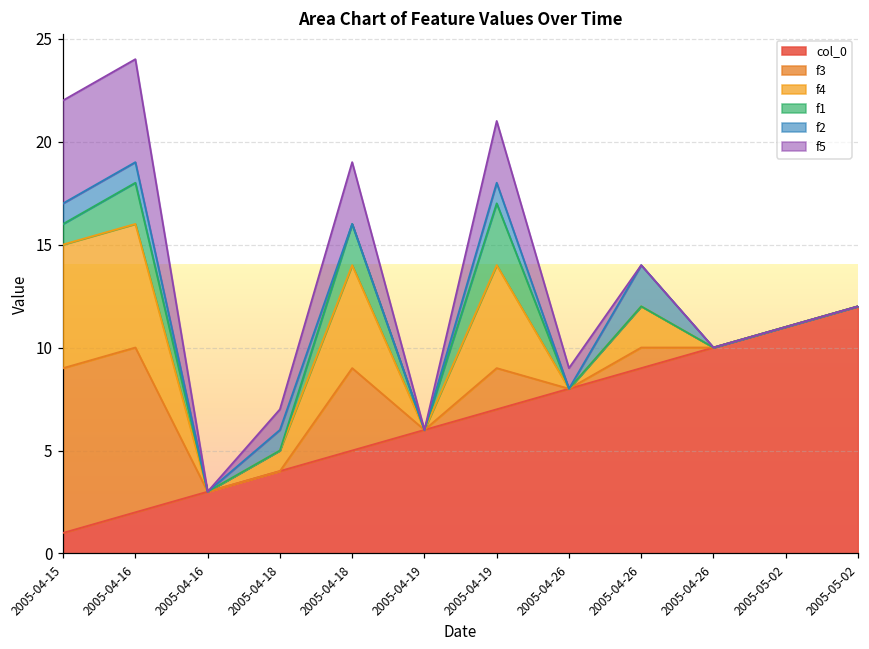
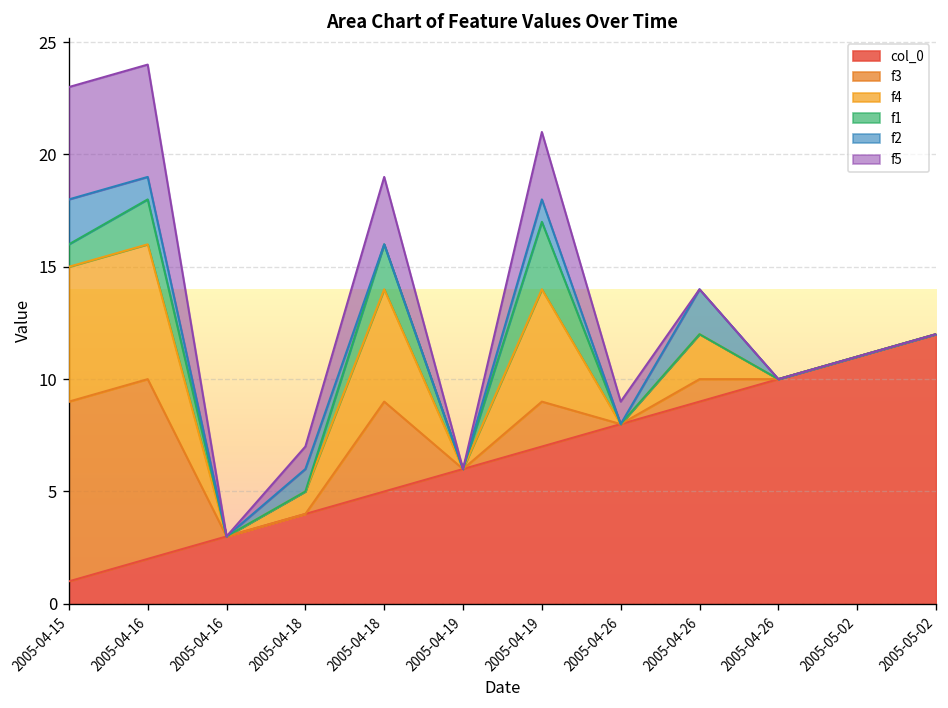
  {
    "f1": {
      "2005-04-15": 1
    },
    "f2": {
-     "2005-04-15": 1
+     "2005-04-15": 2
    },
    "f5": {
      "2005-04-15": 5
    }
  }
